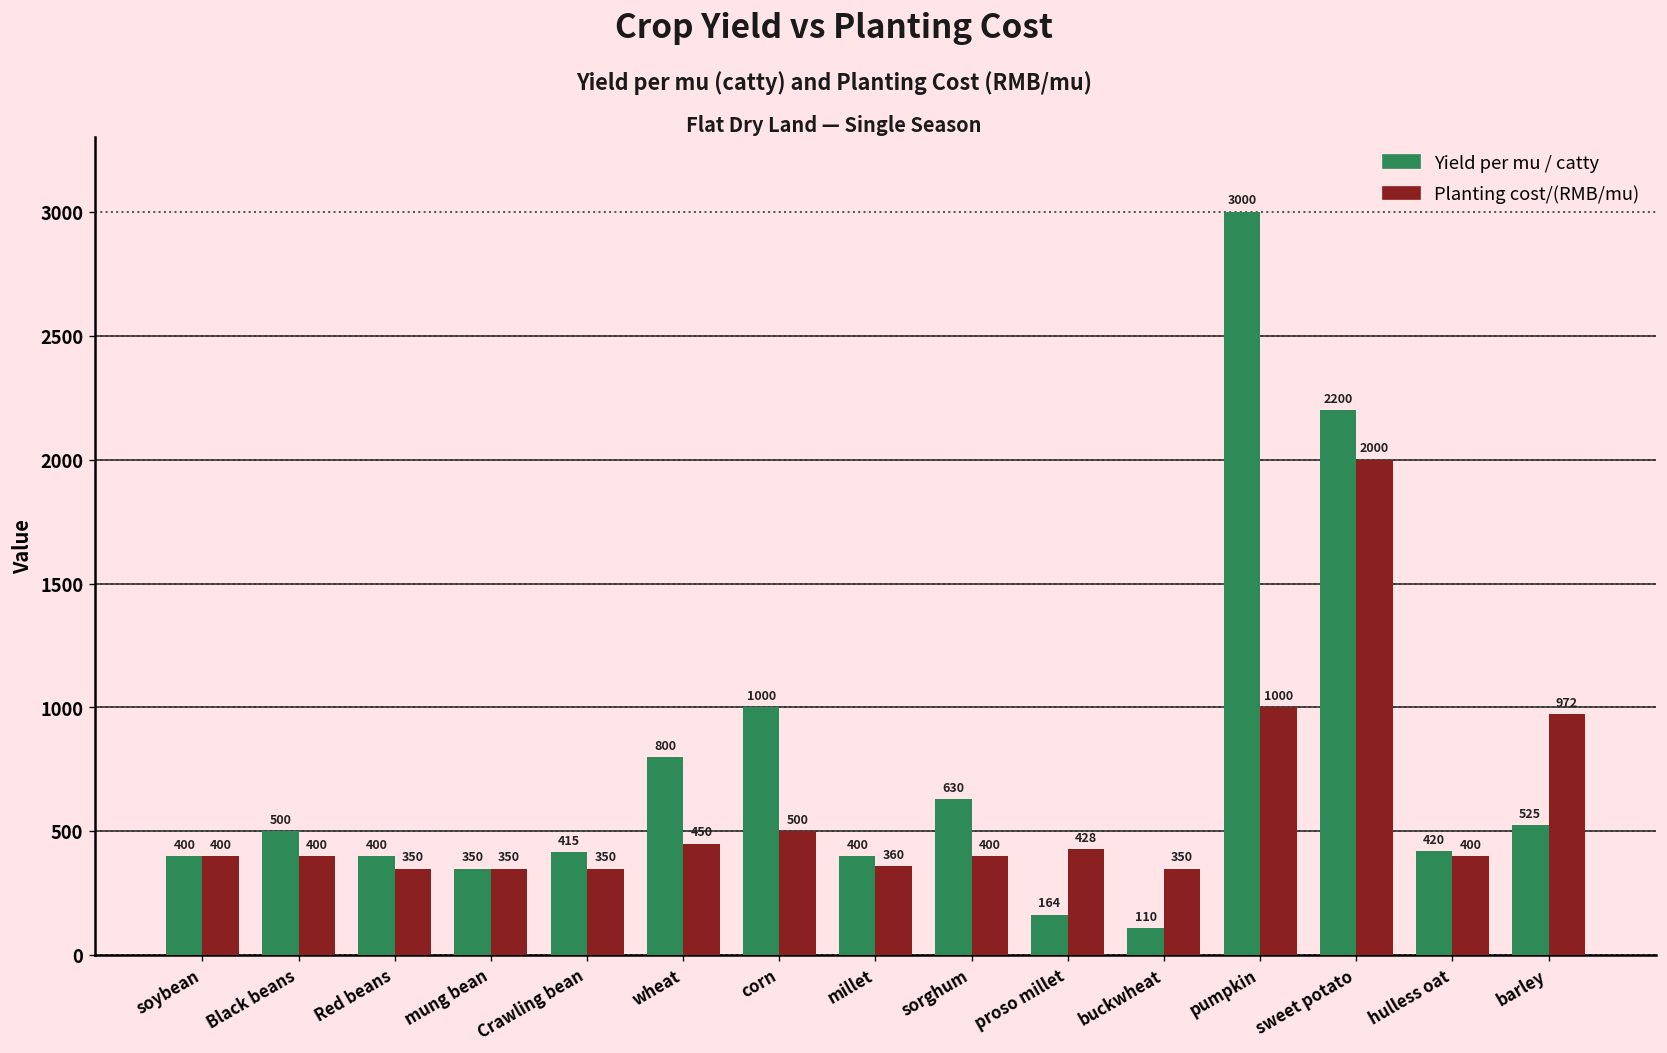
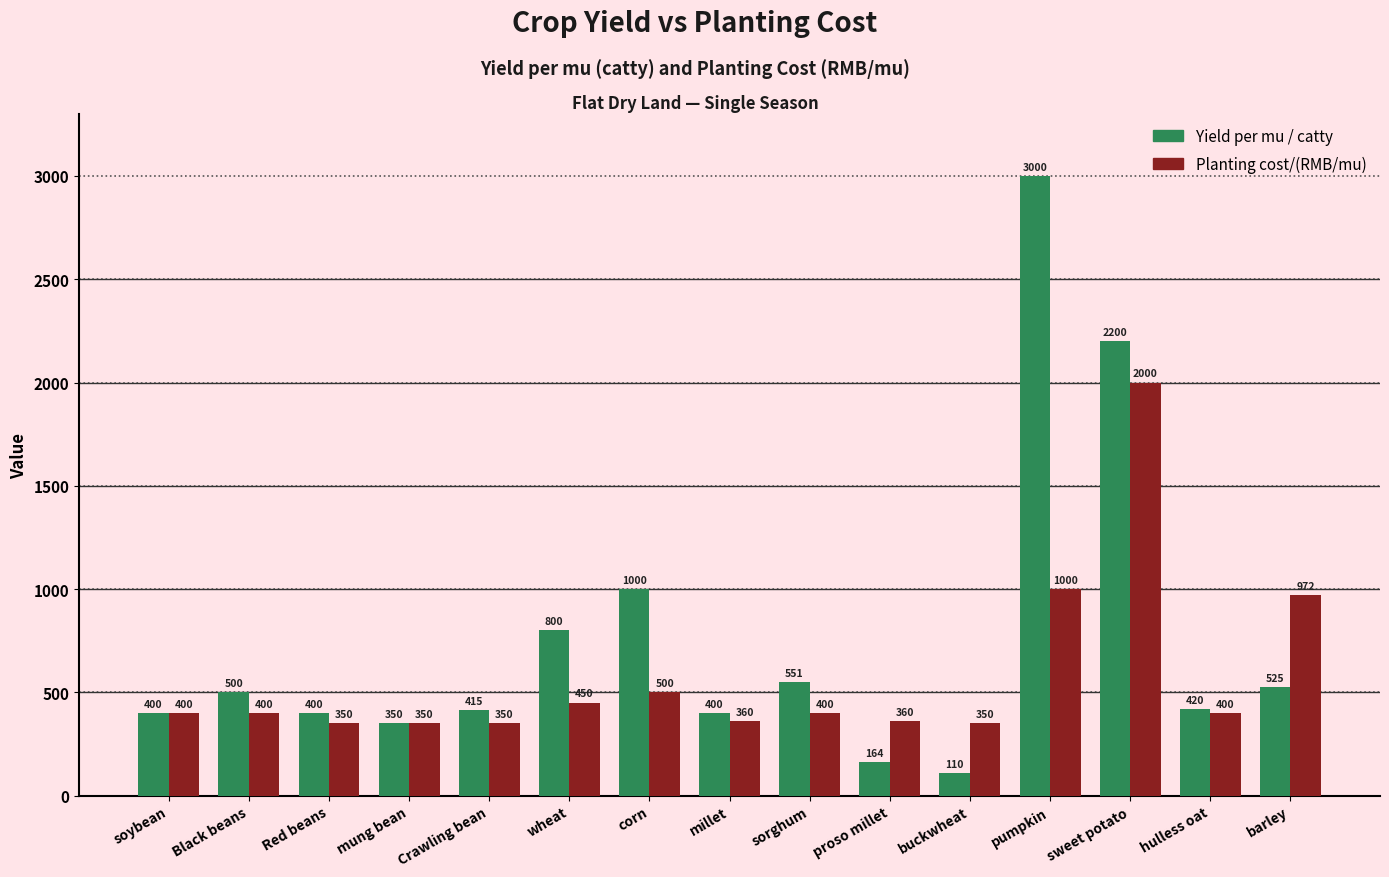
  {
    "Yield per mu / catty": {
      "soybean": 400,
      "Black beans": 500,
      "Red beans": 400,
      "mung bean": 350,
      "Crawling bean": 415,
      "wheat": 800,
      "corn": 1000,
      "millet": 400,
-     "sorghum": 630,
+     "sorghum": 551,
      "proso millet": 164,
      "buckwheat": 110,
      "pumpkin": 3000,
      "sweet potato": 2200,
      "hulless oat": 420,
      "barley": 525
    },
    "Planting cost/(RMB/mu)": {
      "soybean": 400,
      "Black beans": 400,
      "Red beans": 350,
      "mung bean": 350,
      "Crawling bean": 350,
      "wheat": 450,
      "corn": 500,
      "millet": 360,
      "sorghum": 400,
-     "proso millet": 428,
+     "proso millet": 360,
      "buckwheat": 350,
      "pumpkin": 1000,
      "sweet potato": 2000,
      "hulless oat": 400,
      "barley": 972
    }
  }
